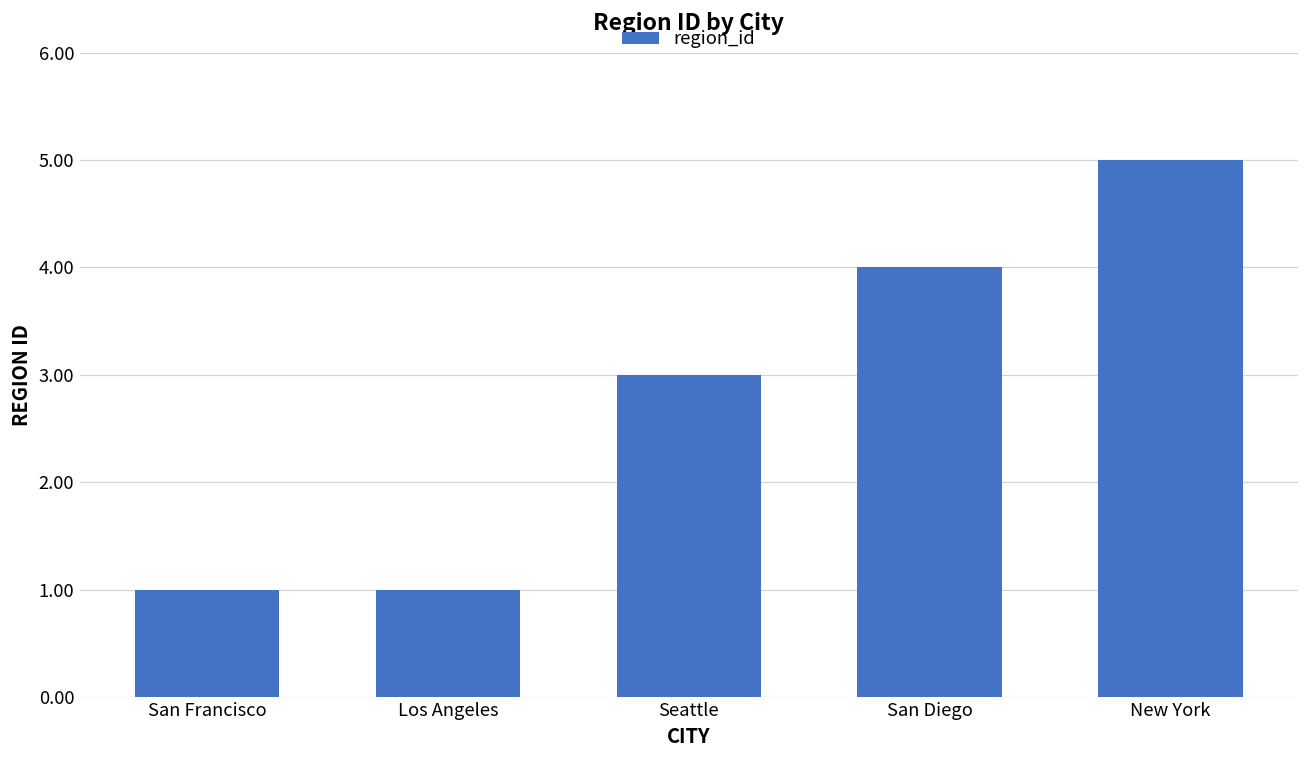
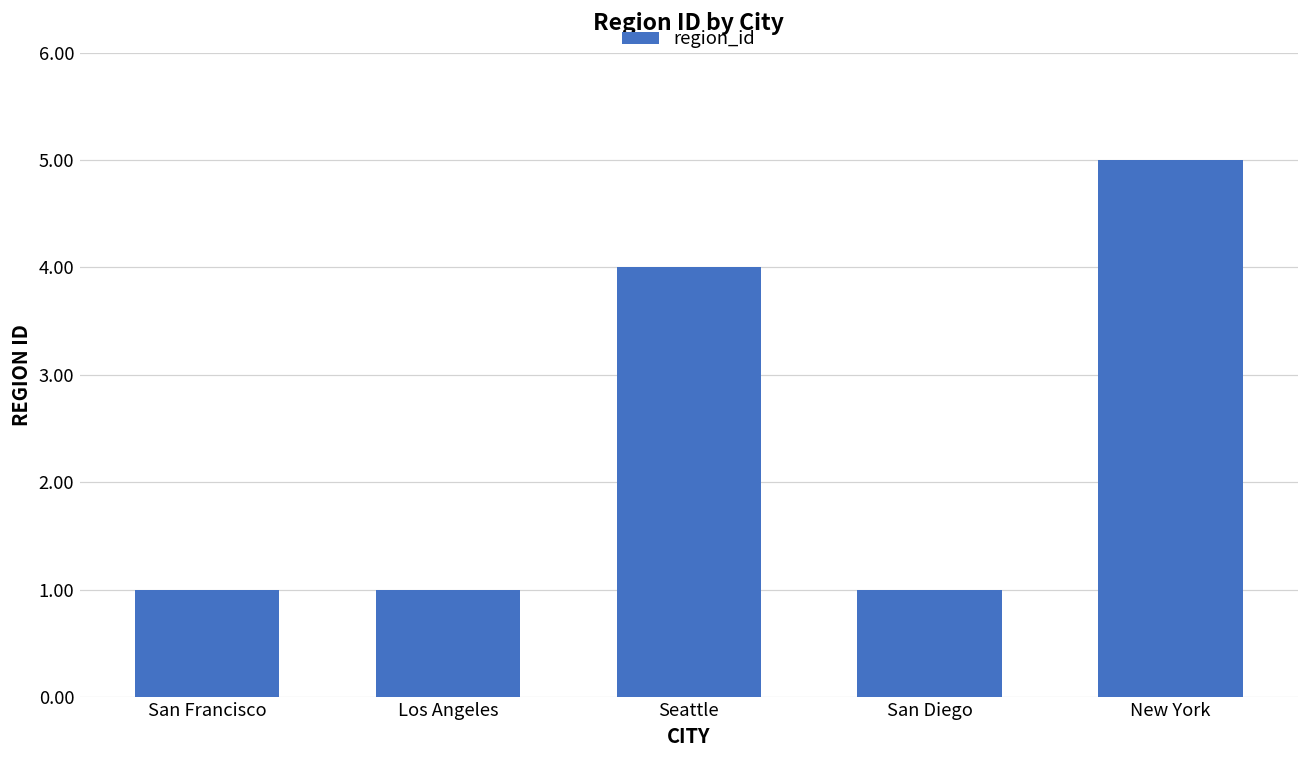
  {
    "San Francisco": 1,
    "Los Angeles": 1,
-   "Seattle": 3,
-   "San Diego": 4,
+   "Seattle": 4,
+   "San Diego": 1,
    "New York": 5
  }
